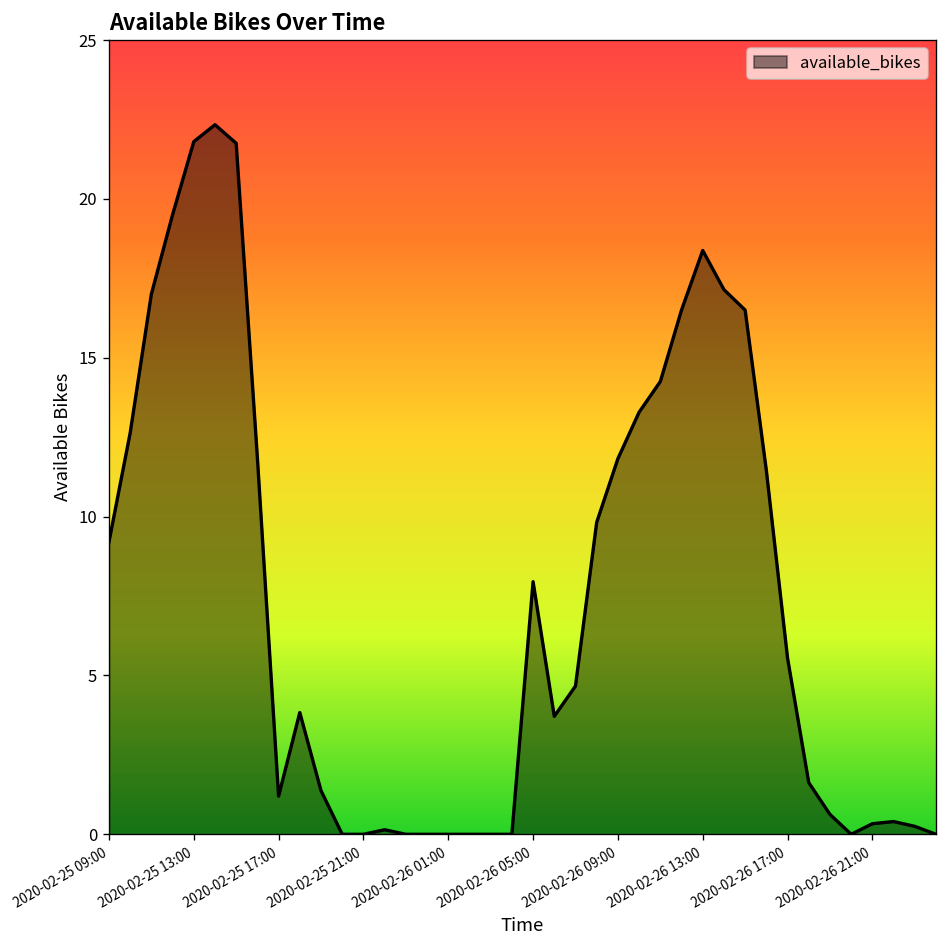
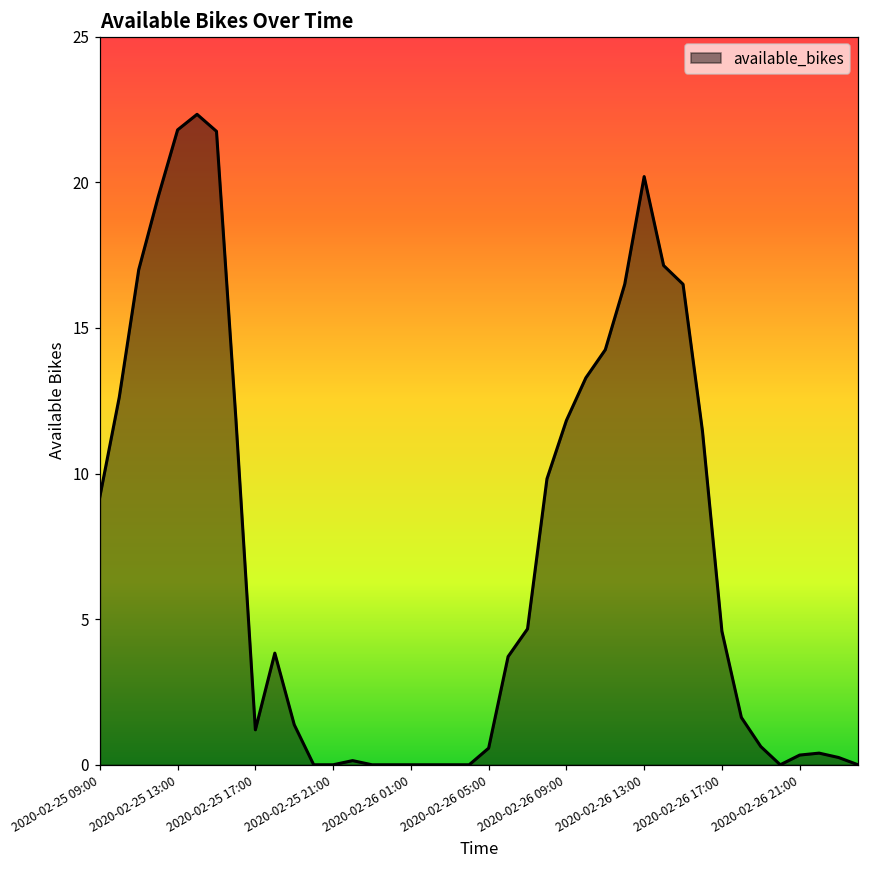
  {
    "2020-02-25 09:00": 9.2,
    "2020-02-25 13:00": 21.8,
    "2020-02-25 17:00": 1.2,
    "2020-02-25 21:00": 0.0,
    "2020-02-26 01:00": 0.0,
-   "2020-02-26 05:00": 8.0,
+   "2020-02-26 05:00": 0.6,
    "2020-02-26 09:00": 11.8,
-   "2020-02-26 13:00": 18.4,
-   "2020-02-26 17:00": 5.5,
+   "2020-02-26 13:00": 20.2,
+   "2020-02-26 17:00": 4.6,
    "2020-02-26 21:00": 0.3
  }
